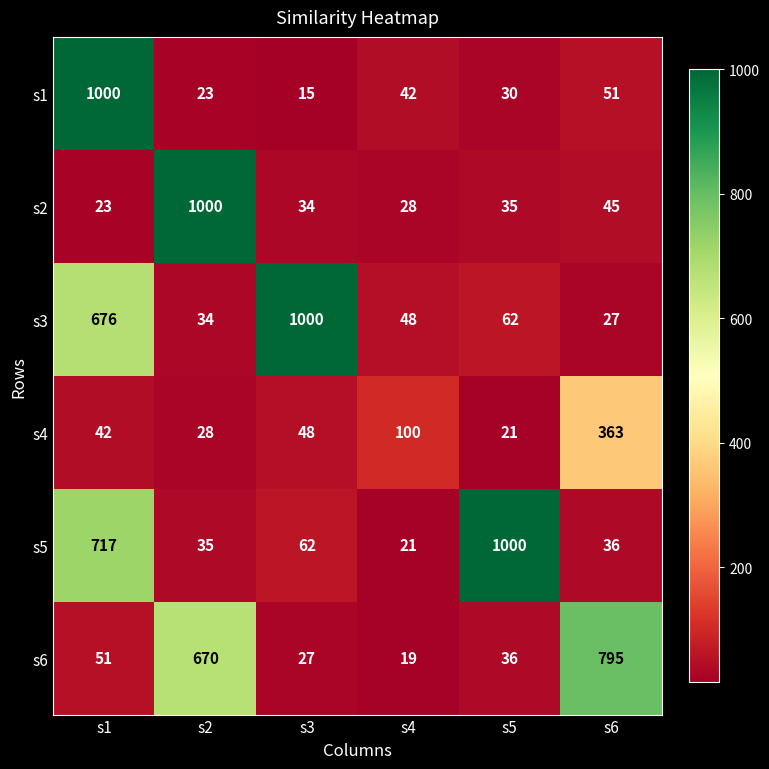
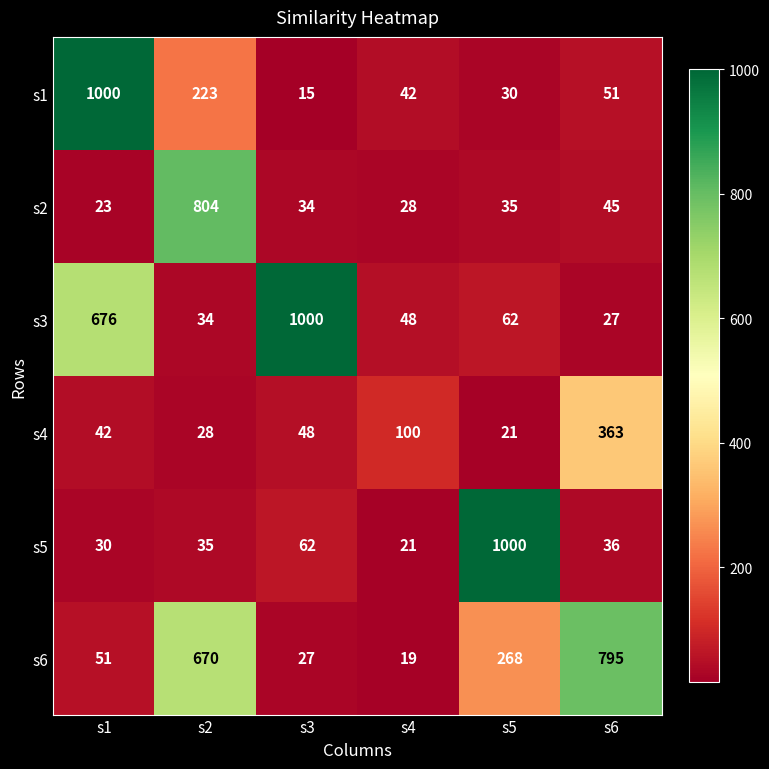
  {
    "s1": {
      "s1": 1000,
-     "s2": 23,
+     "s2": 223,
      "s3": 15,
      "s4": 42,
      "s5": 30,
      "s6": 51
    },
    "s2": {
      "s1": 23,
-     "s2": 1000,
+     "s2": 804,
      "s3": 34,
      "s4": 28,
      "s5": 35,
      "s6": 45
    },
    "s3": {
      "s1": 676,
      "s2": 34,
      "s3": 1000,
      "s4": 48,
      "s5": 62,
      "s6": 27
    },
    "s4": {
      "s1": 42,
      "s2": 28,
      "s3": 48,
      "s4": 100,
      "s5": 21,
      "s6": 363
    },
    "s5": {
-     "s1": 717,
+     "s1": 30,
      "s2": 35,
      "s3": 62,
      "s4": 21,
      "s5": 1000,
      "s6": 36
    },
    "s6": {
      "s1": 51,
      "s2": 670,
      "s3": 27,
      "s4": 19,
-     "s5": 36,
+     "s5": 268,
      "s6": 795
    }
  }
